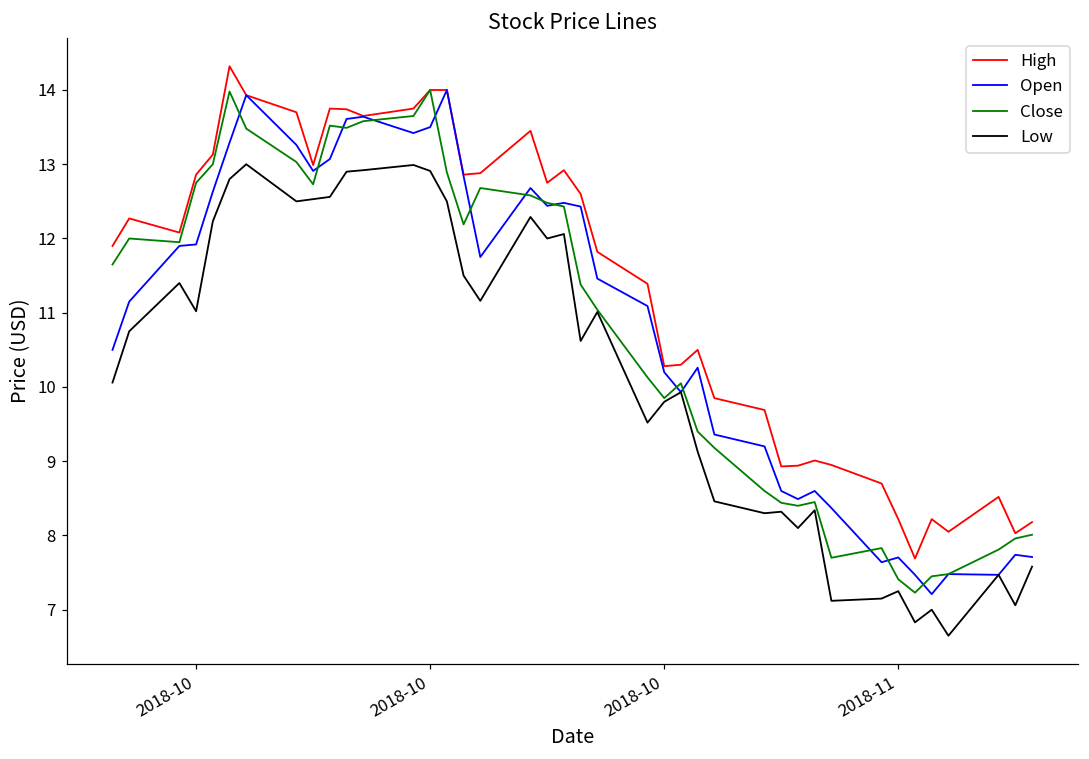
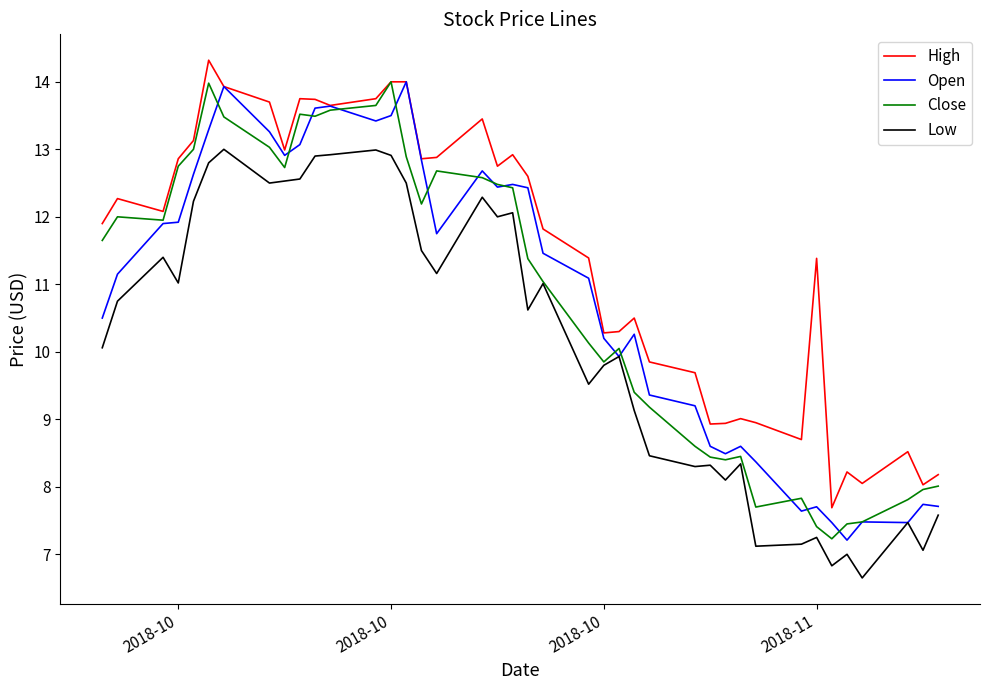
  {
    "High": {
-     "2018-11": 8.2
+     "2018-11": 11.4
    },
    "Open": {
      "2018-11": 7.7
    },
    "Close": {
      "2018-11": 7.4
    },
    "Low": {
      "2018-11": 7.3
    }
  }
